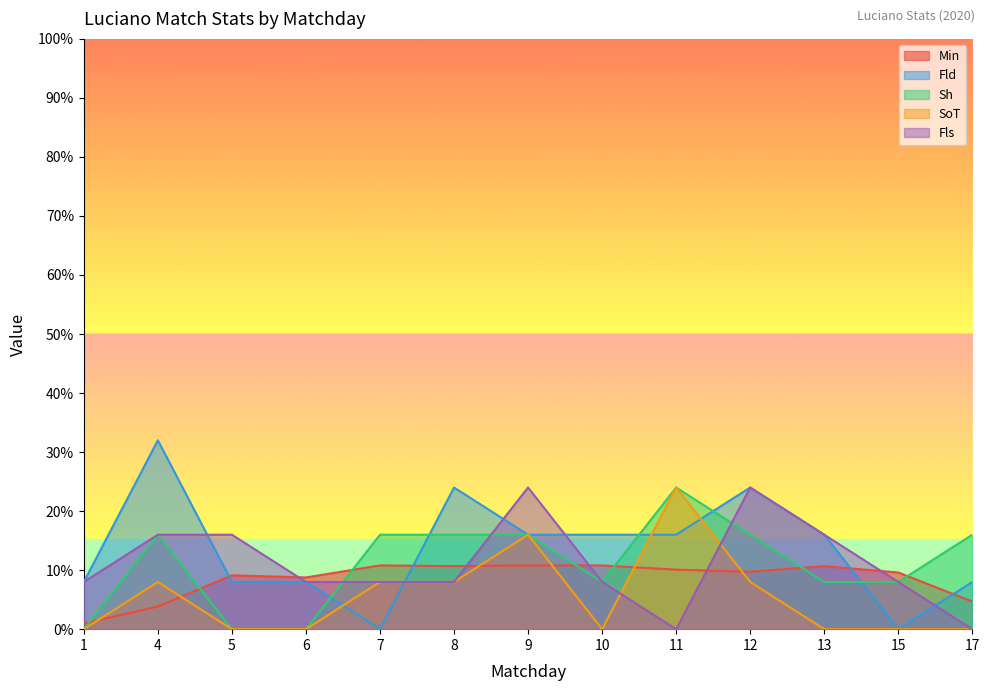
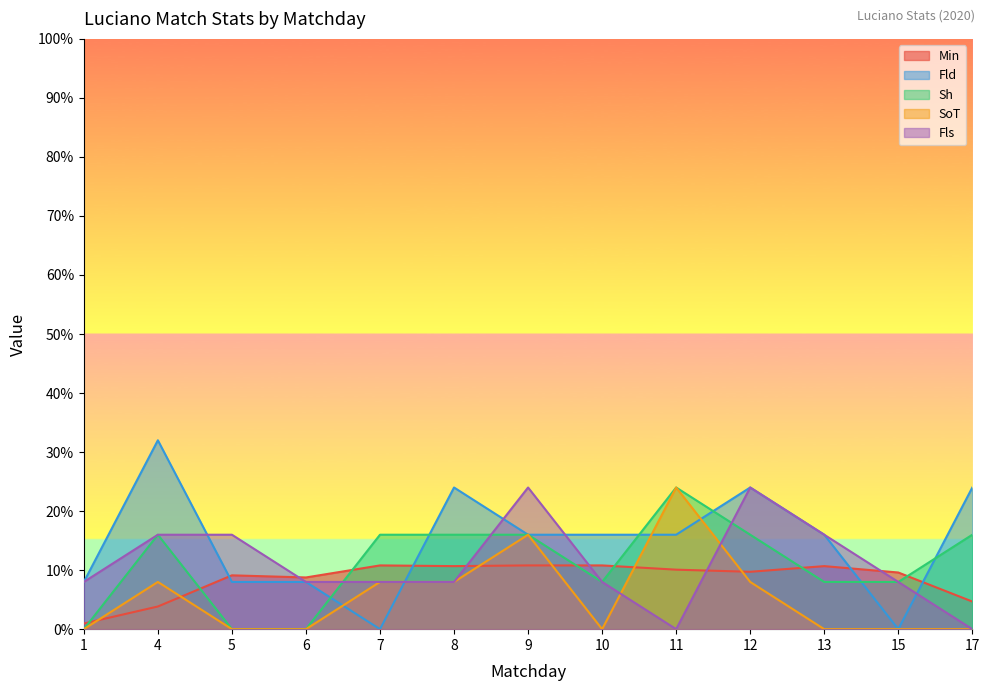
  {
    "Min": {
      "1": "1%",
      "4": "4%",
      "5": "9%",
      "6": "9%",
      "7": "11%",
      "8": "11%",
      "9": "11%",
      "10": "11%",
      "11": "10%",
      "12": "10%",
      "13": "11%",
      "15": "10%",
      "17": "5%"
    },
    "Fld": {
      "4": "32%",
      "5": "8%",
      "7": "0%",
      "8": "24%",
      "10": "16%",
      "11": "16%",
-     "17": "8%"
+     "17": "24%"
    },
    "Sh": {
      "7": "16%",
      "8": "16%",
      "12": "16%",
      "13": "8%",
      "17": "16%"
    },
    "SoT": {
      "4": "8%",
      "10": "0%",
      "12": "8%",
      "13": "0%"
    },
    "Fls": {
      "5": "16%",
      "9": "24%",
      "11": "0%"
    }
  }
